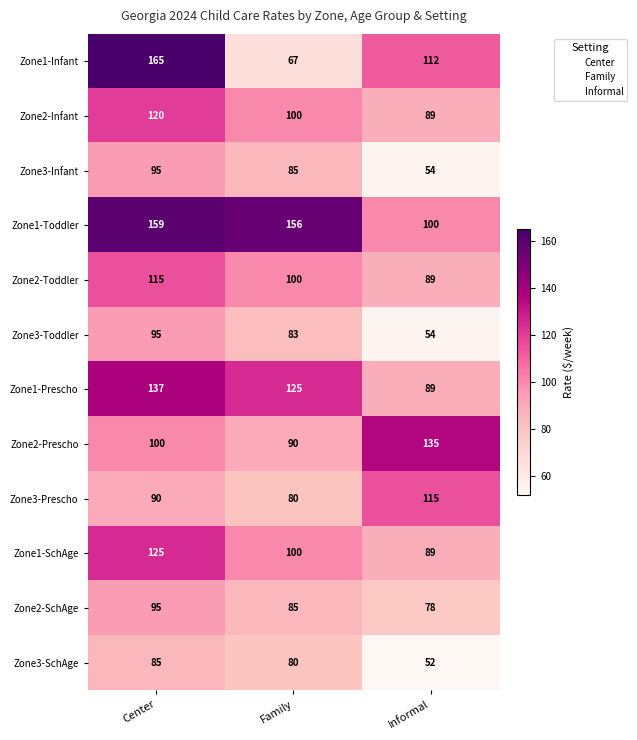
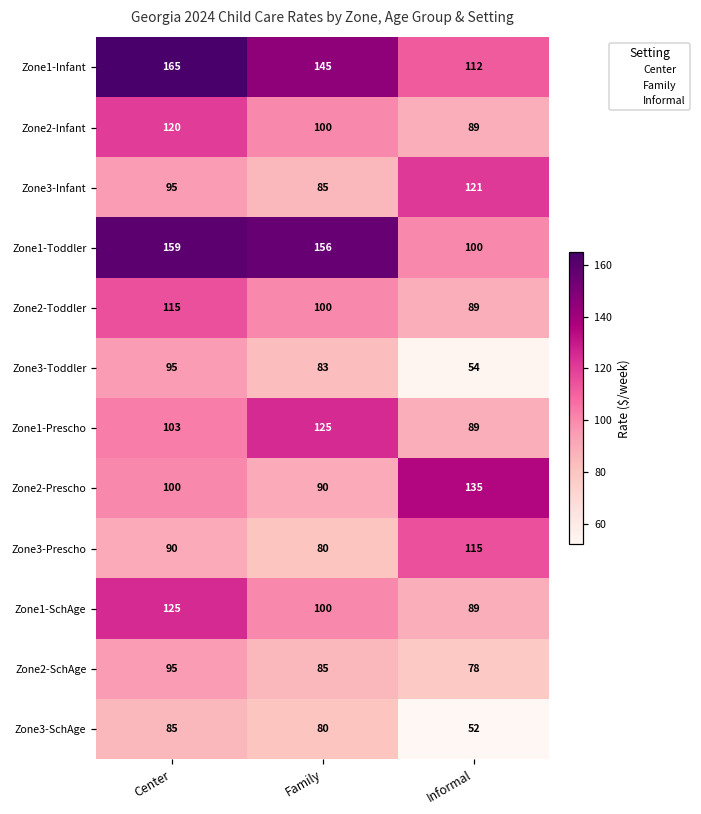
  {
    "Zone1-Infant": {
-     "Family": 67
+     "Family": 145
    },
    "Zone3-Infant": {
-     "Informal": 54
+     "Informal": 121
    },
    "Zone1-Prescho": {
-     "Center": 137
+     "Center": 103
    }
  }
